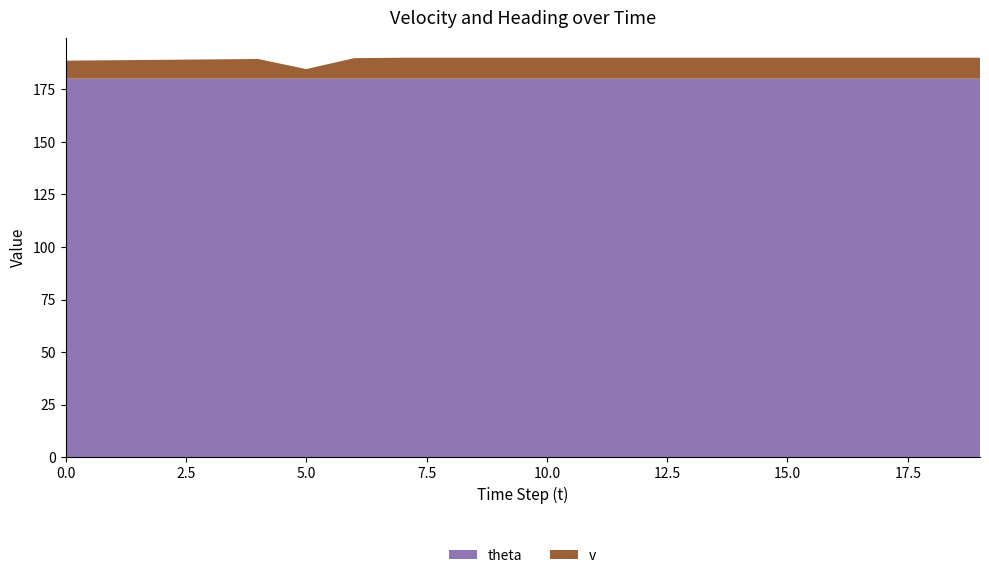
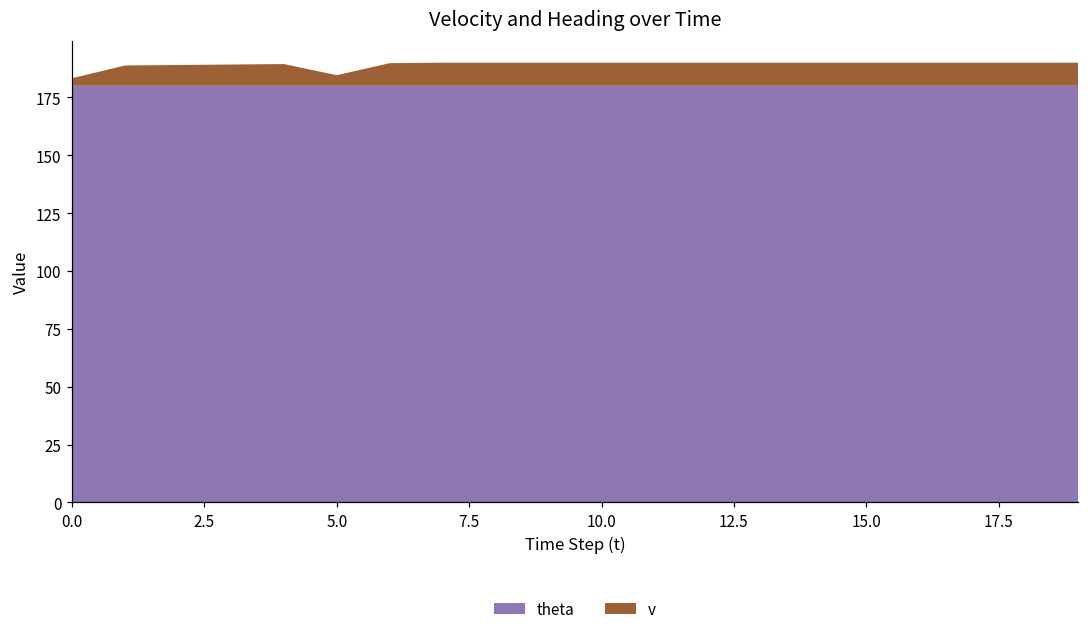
  {
    "theta": {
      "0.0": 180,
      "5.0": 180,
      "10.0": 180,
      "15.0": 180
    },
    "v": {
-     "0.0": 9,
+     "0.0": 3,
      "5.0": 5,
      "10.0": 10,
      "15.0": 10
    }
  }
